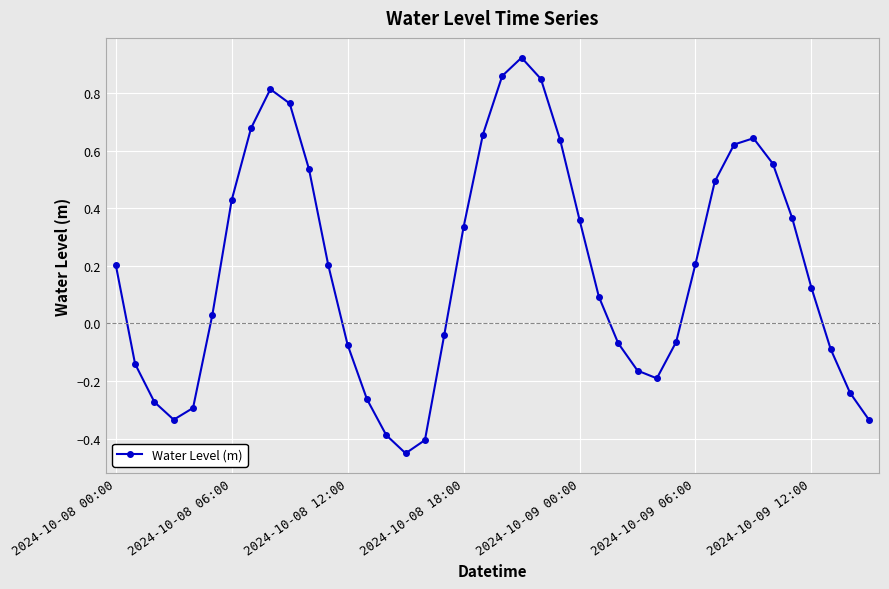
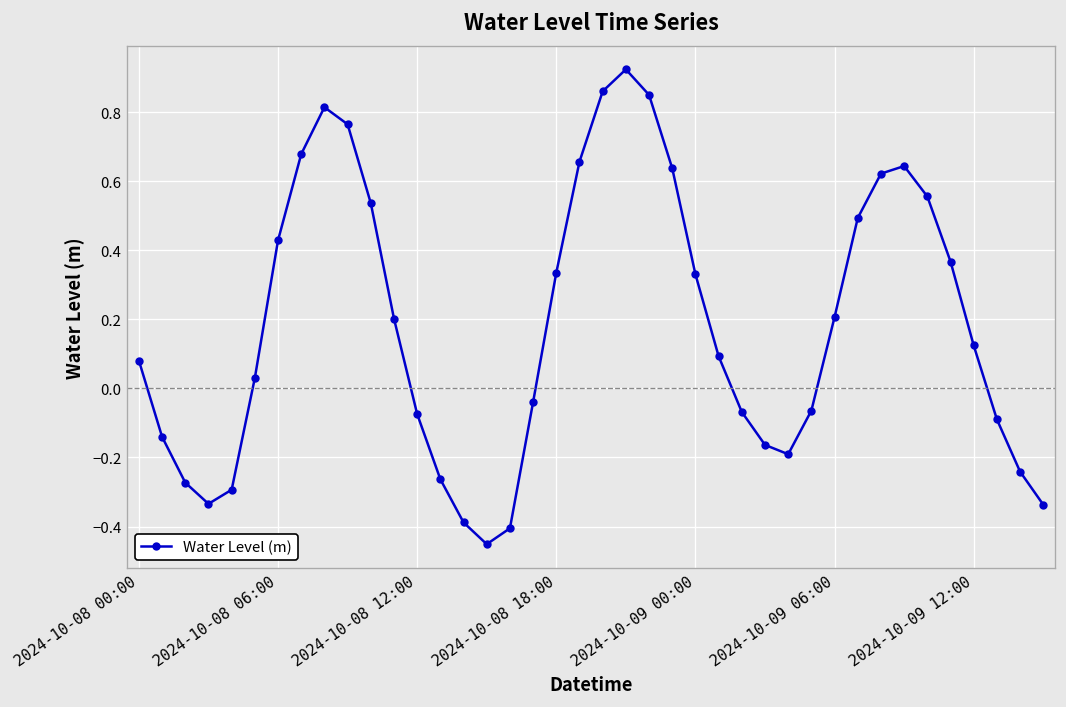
  {
-   "2024-10-08 00:00": 0.20,
+   "2024-10-08 00:00": 0.08,
    "2024-10-08 06:00": 0.43,
    "2024-10-08 12:00": -0.07,
    "2024-10-08 18:00": 0.34,
-   "2024-10-09 00:00": 0.36,
+   "2024-10-09 00:00": 0.33,
    "2024-10-09 06:00": 0.21,
    "2024-10-09 12:00": 0.12
  }
